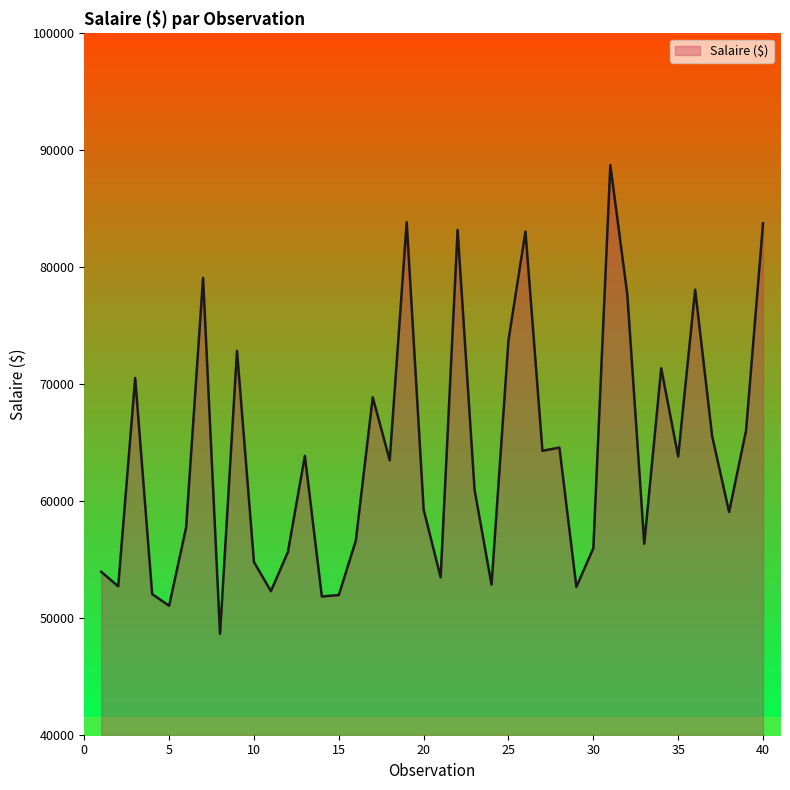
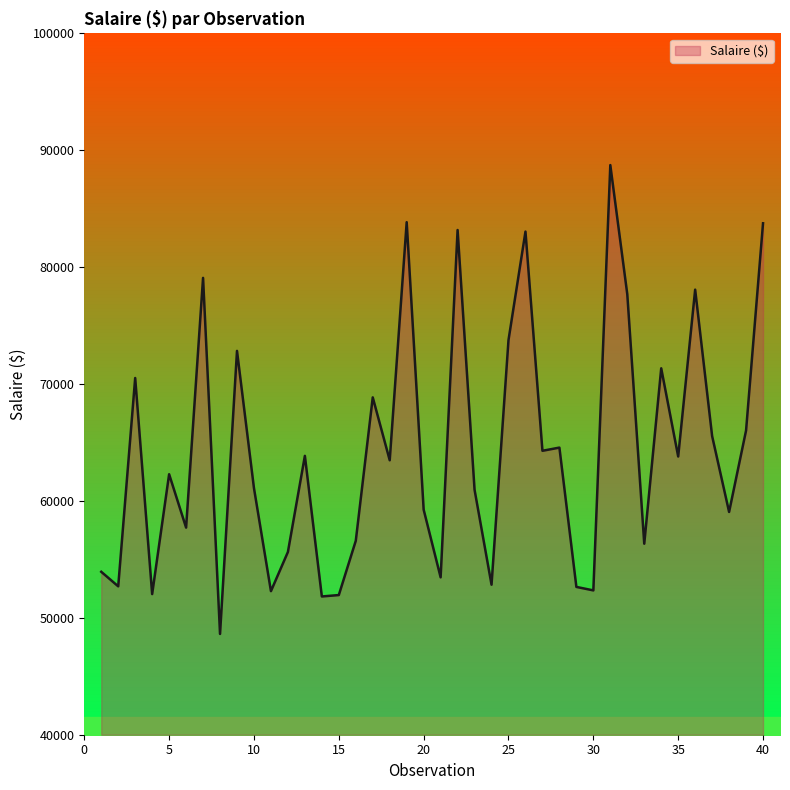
  {
    "Salaire ($)": {
-     "5": 51000,
-     "10": 54800,
+     "5": 62300,
+     "10": 61100,
      "15": 51900,
      "20": 59300,
      "25": 73800,
-     "30": 56000,
+     "30": 52300,
      "35": 63800,
      "40": 83800
    }
  }
